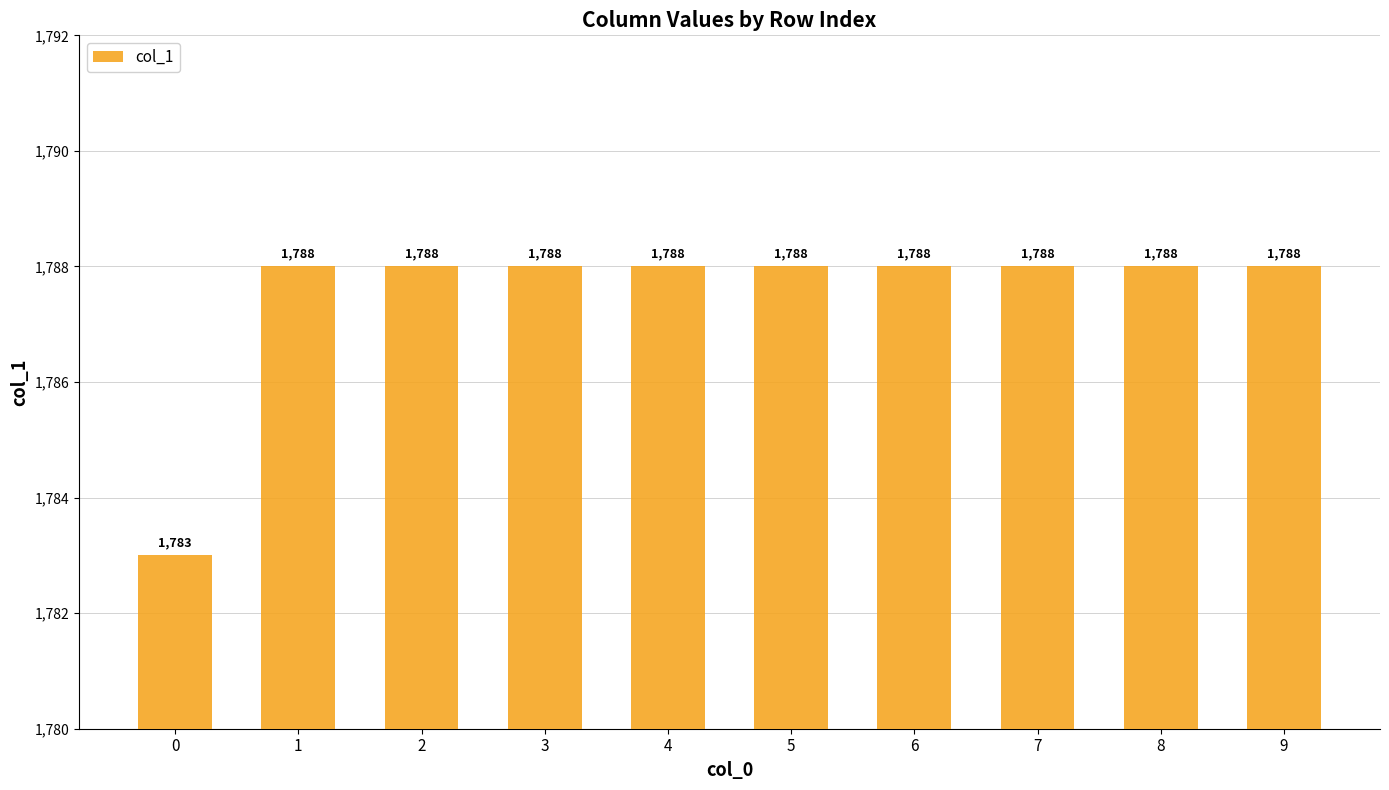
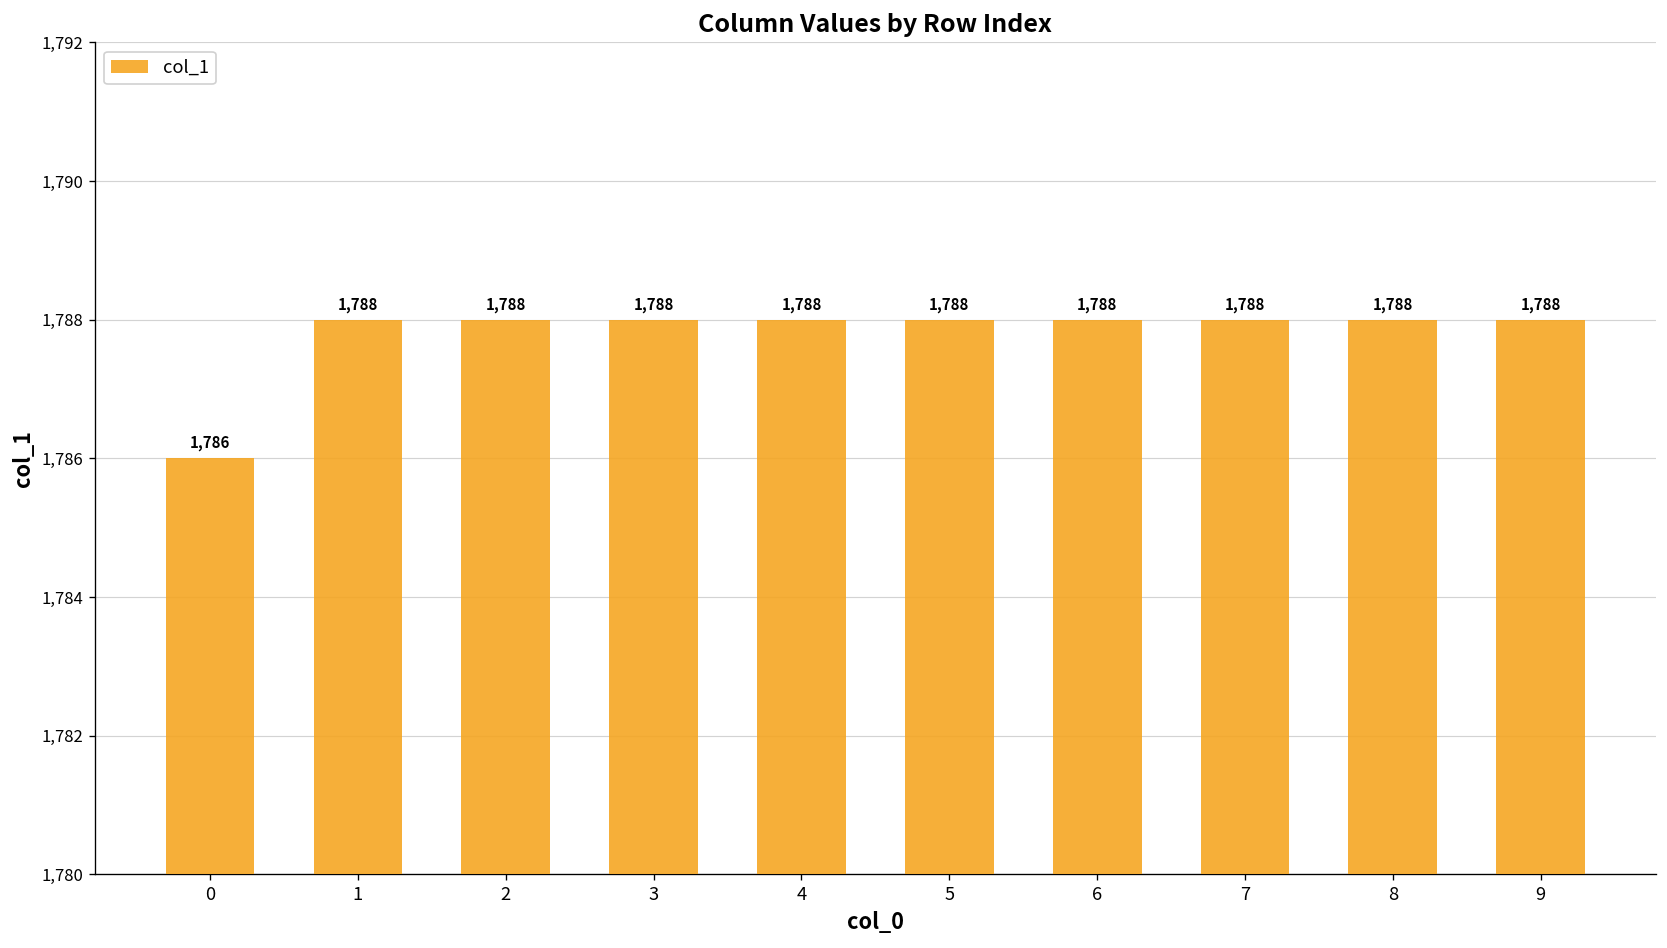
  {
-   "0": "1,783",
+   "0": "1,786",
    "1": "1,788",
    "2": "1,788",
    "3": "1,788",
    "4": "1,788",
    "5": "1,788",
    "6": "1,788",
    "7": "1,788",
    "8": "1,788",
    "9": "1,788"
  }
